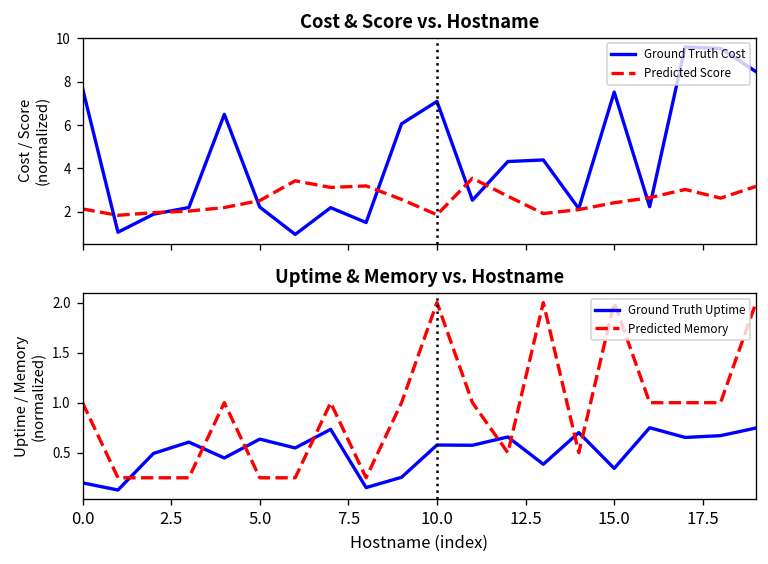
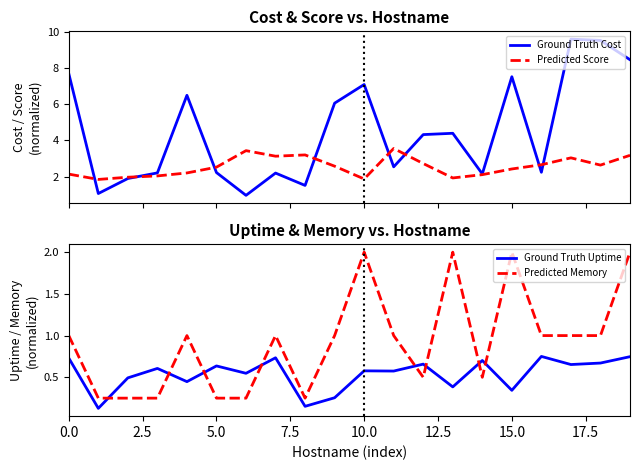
  {
    "Uptime & Memory vs. Hostname": {
      "Ground Truth Uptime": {
-       "0.0": 0.2,
+       "0.0": 0.7,
        "5.0": 0.6,
        "10.0": 0.6,
        "15.0": 0.3
      },
      "Predicted Memory": {
        "0.0": 1.0,
        "5.0": 0.3,
        "10.0": 2.0
      }
    }
  }
